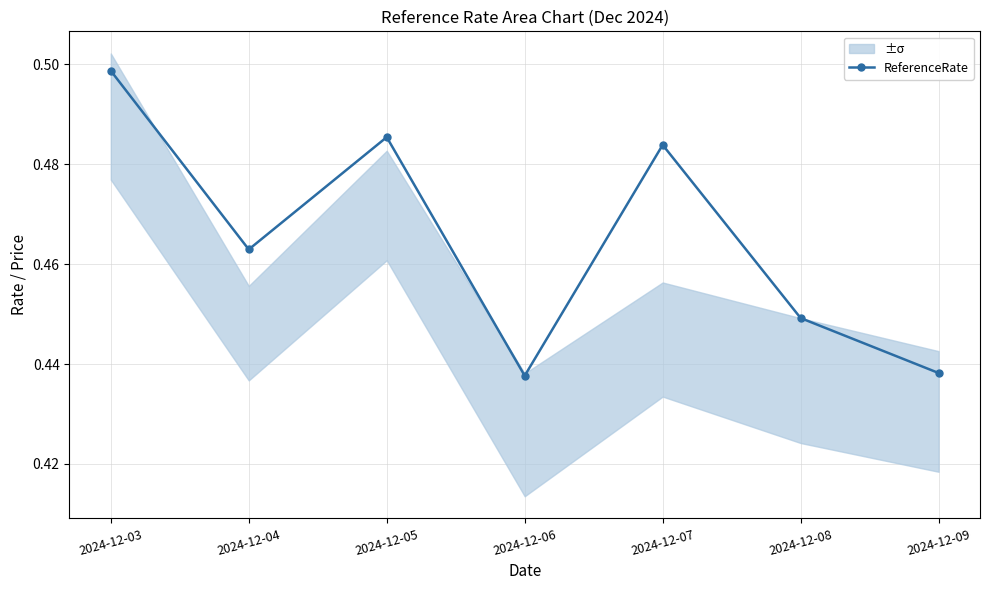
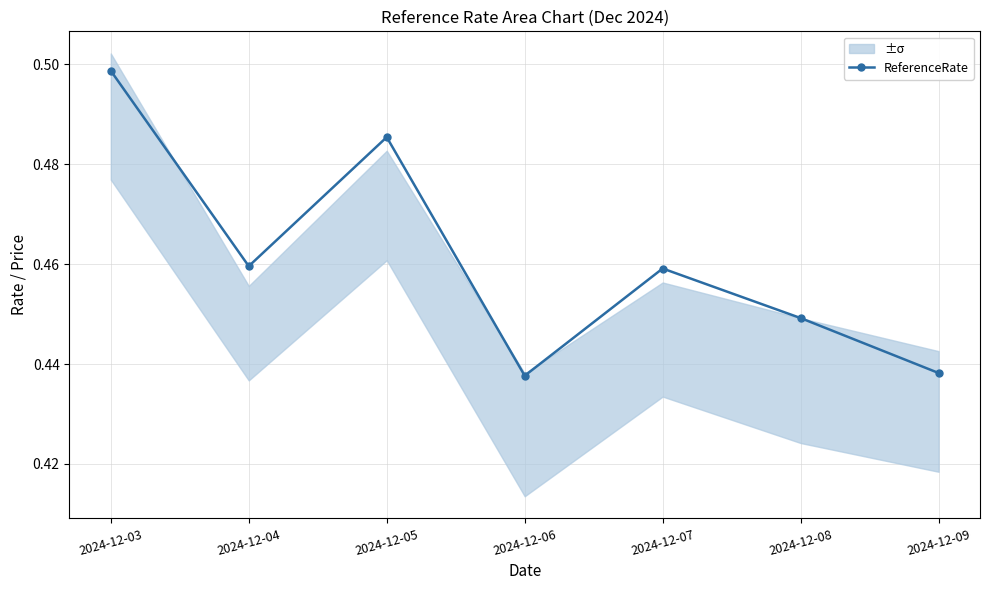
  {
    "ReferenceRate": {
      "2024-12-03": 0.499,
-     "2024-12-04": 0.463,
+     "2024-12-04": 0.460,
      "2024-12-05": 0.485,
-     "2024-12-07": 0.484,
+     "2024-12-07": 0.459,
      "2024-12-09": 0.438
    }
  }
